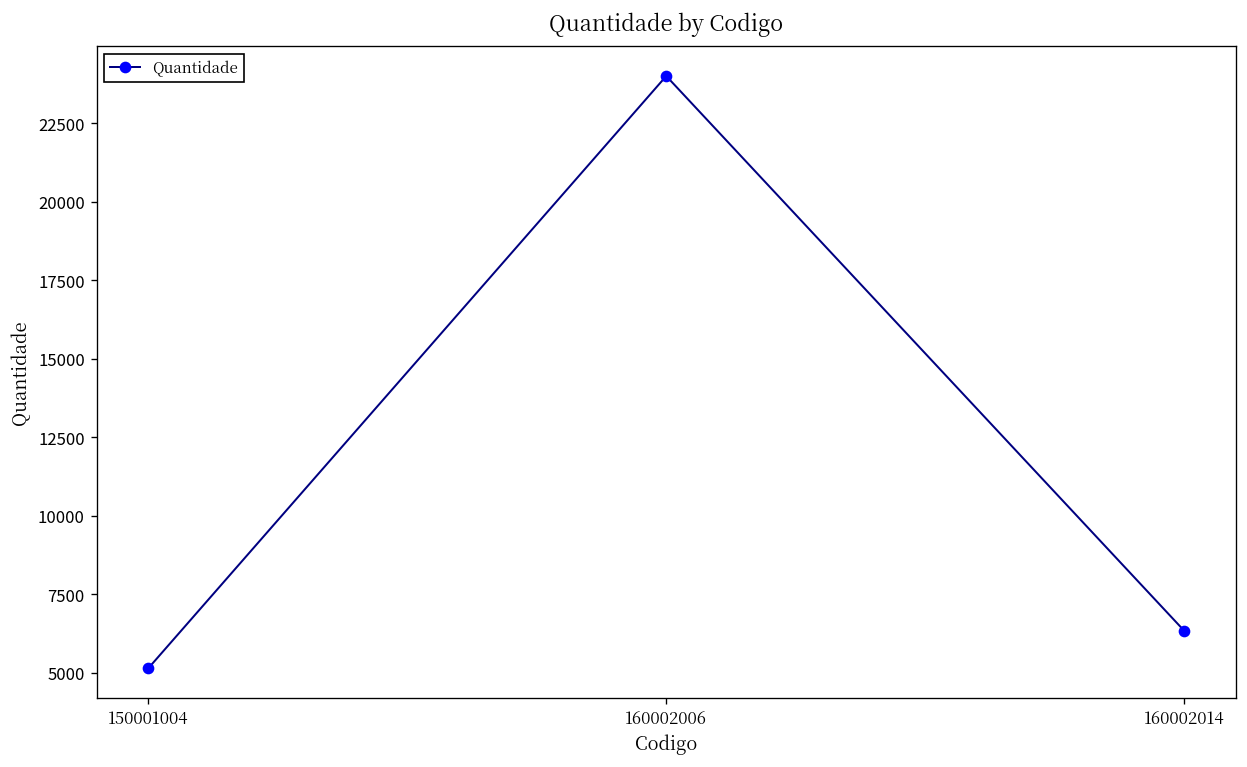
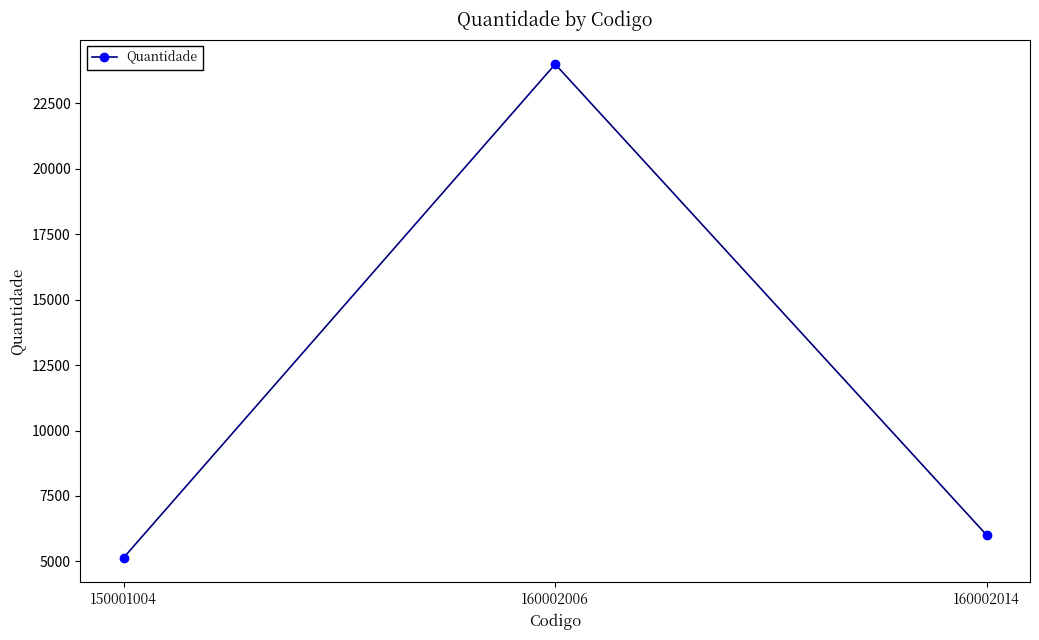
  {
    "150001004": 5100,
    "160002006": 24000,
-   "160002014": 6300
+   "160002014": 6000
  }
